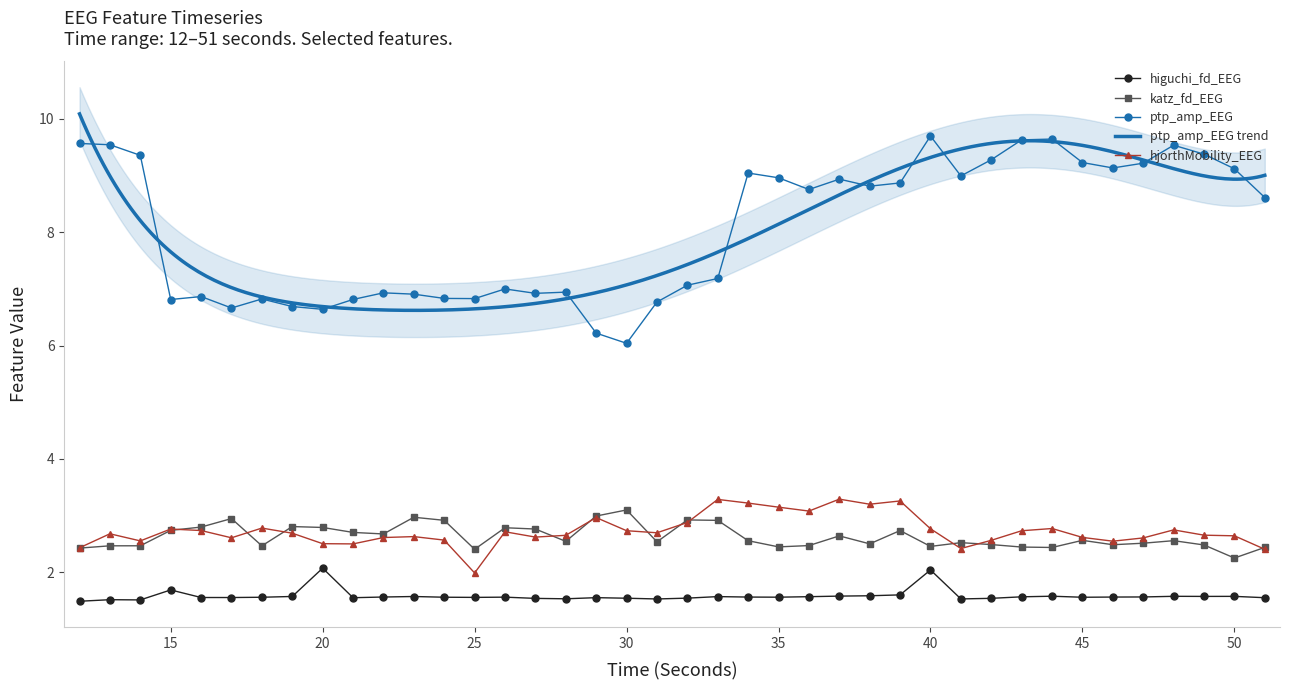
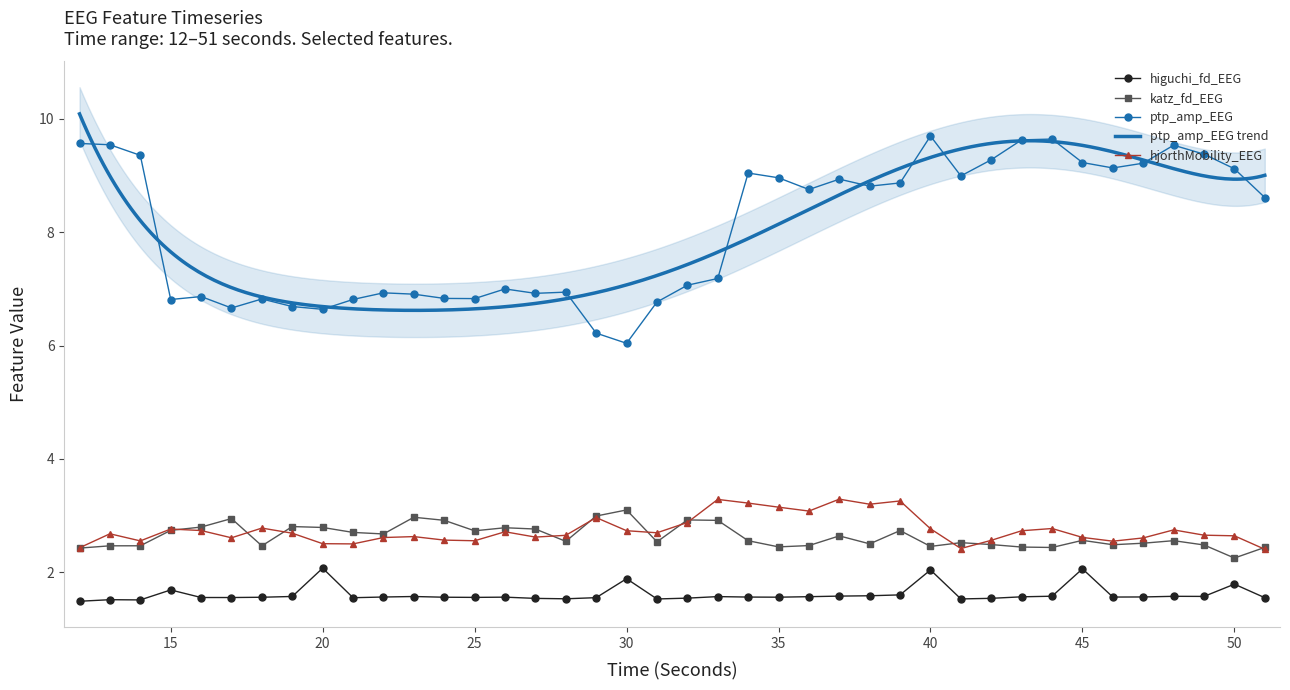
  {
    "higuchi_fd_EEG": {
      "15": 1.7,
      "20": 2.1,
      "25": 1.6,
-     "30": 1.5,
+     "30": 1.9,
      "35": 1.6,
      "40": 2.0,
-     "45": 1.6,
-     "50": 1.6
+     "45": 2.1,
+     "50": 1.8
    },
    "katz_fd_EEG": {
      "20": 2.8,
-     "25": 2.4,
+     "25": 2.7,
      "30": 3.1,
      "35": 2.4,
      "40": 2.5,
      "45": 2.6,
      "50": 2.3
    },
    "hjorthMobility_EEG": {
      "20": 2.5,
-     "25": 2.0,
+     "25": 2.6,
      "30": 2.7,
      "35": 3.1,
      "40": 2.8,
      "45": 2.6,
      "50": 2.6
    }
  }
